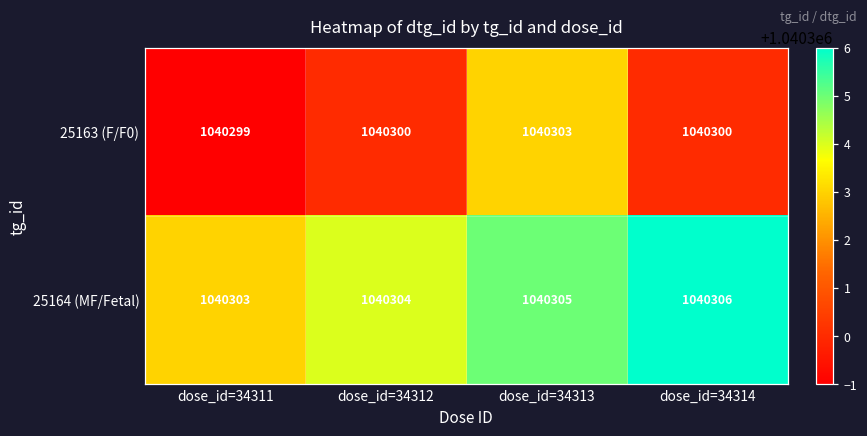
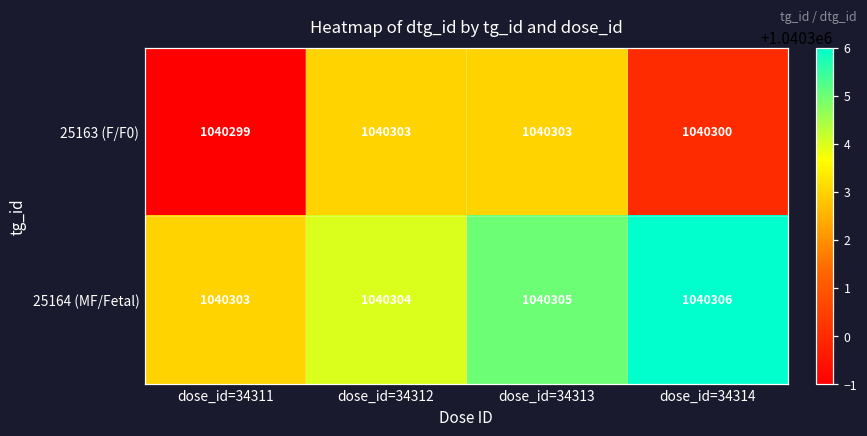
  {
    "25163 (F/F0)": {
      "dose_id=34311": 1040299,
-     "dose_id=34312": 1040300,
+     "dose_id=34312": 1040303,
      "dose_id=34313": 1040303,
      "dose_id=34314": 1040300
    },
    "25164 (MF/Fetal)": {
      "dose_id=34311": 1040303,
      "dose_id=34312": 1040304,
      "dose_id=34313": 1040305,
      "dose_id=34314": 1040306
    }
  }
